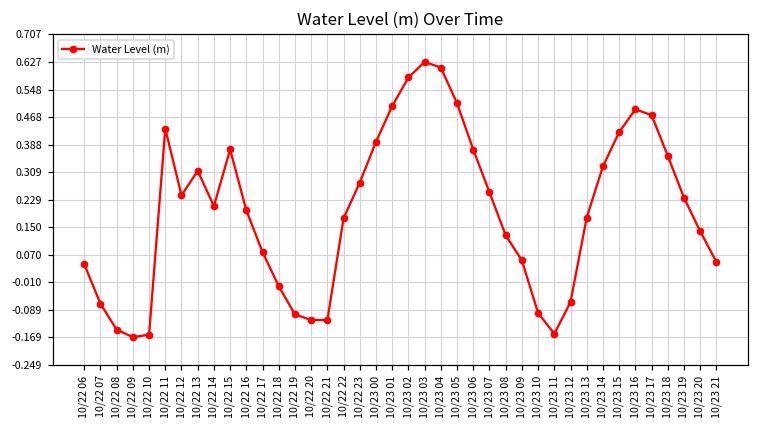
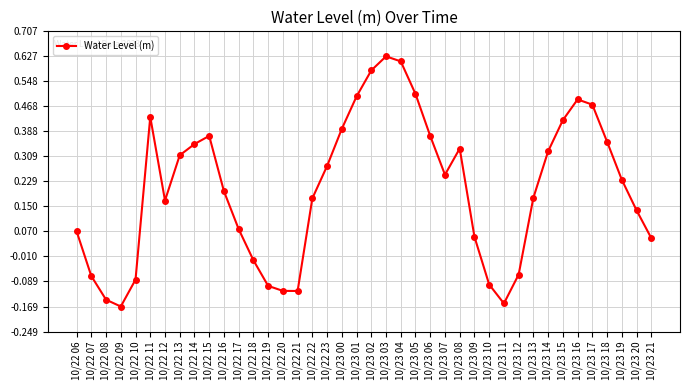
  {
-   "10/22 06": 0.04,
+   "10/22 06": 0.07,
    "10/22 07": -0.07,
    "10/22 08": -0.15,
    "10/22 09": -0.17,
-   "10/22 10": -0.16,
+   "10/22 10": -0.08,
    "10/22 11": 0.43,
-   "10/22 12": 0.24,
+   "10/22 12": 0.17,
    "10/22 13": 0.31,
-   "10/22 14": 0.21,
+   "10/22 14": 0.35,
    "10/22 15": 0.37,
    "10/22 16": 0.20,
    "10/22 17": 0.08,
    "10/22 18": -0.02,
    "10/22 19": -0.10,
    "10/22 20": -0.12,
    "10/22 21": -0.12,
    "10/22 22": 0.18,
    "10/22 23": 0.28,
    "10/23 00": 0.40,
    "10/23 01": 0.50,
    "10/23 02": 0.58,
    "10/23 03": 0.63,
    "10/23 04": 0.61,
    "10/23 05": 0.51,
    "10/23 06": 0.37,
    "10/23 07": 0.25,
-   "10/23 08": 0.13,
+   "10/23 08": 0.33,
    "10/23 09": 0.05,
    "10/23 10": -0.10,
    "10/23 11": -0.16,
    "10/23 12": -0.07,
    "10/23 13": 0.18,
    "10/23 14": 0.33,
    "10/23 15": 0.42,
    "10/23 16": 0.49,
    "10/23 17": 0.47,
    "10/23 18": 0.36,
    "10/23 19": 0.23,
    "10/23 20": 0.14,
    "10/23 21": 0.05
  }
